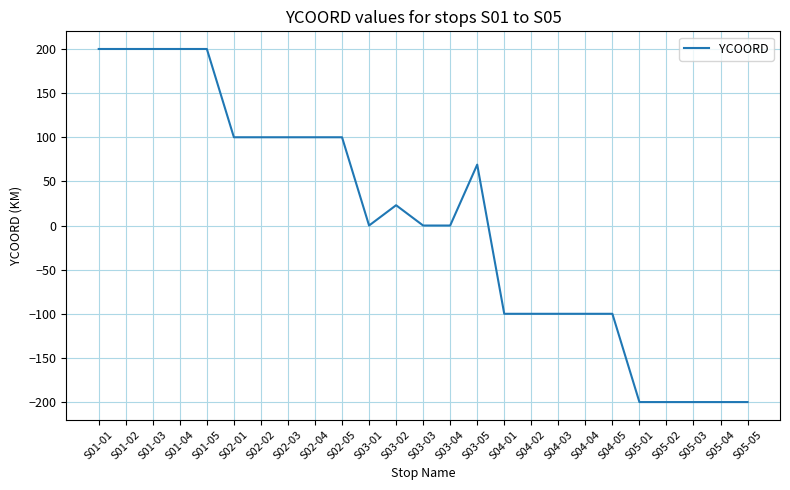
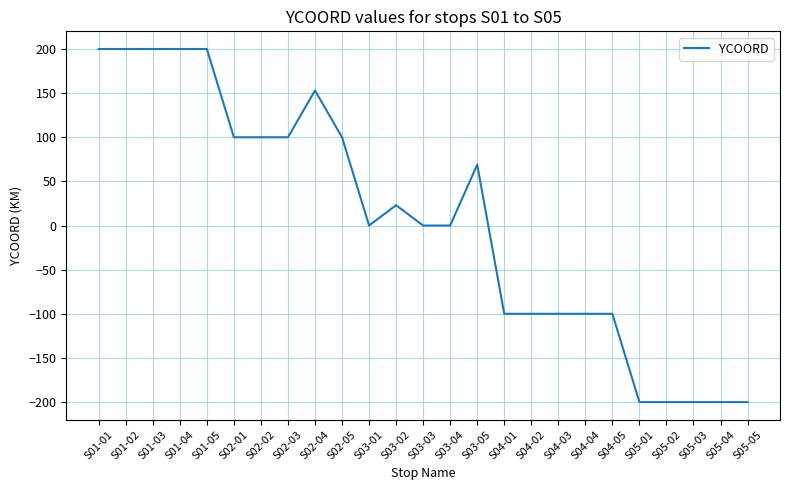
  {
    "S01-01": 200,
    "S01-02": 200,
    "S01-03": 200,
    "S01-04": 200,
    "S01-05": 200,
    "S02-01": 100,
    "S02-02": 100,
    "S02-03": 100,
-   "S02-04": 100,
+   "S02-04": 150,
    "S02-05": 100,
    "S03-01": 0,
    "S03-02": 20,
    "S03-03": 0,
    "S03-04": 0,
    "S03-05": 70,
    "S04-01": -100,
    "S04-02": -100,
    "S04-03": -100,
    "S04-04": -100,
    "S04-05": -100,
    "S05-01": -200,
    "S05-02": -200,
    "S05-03": -200,
    "S05-04": -200,
    "S05-05": -200
  }
